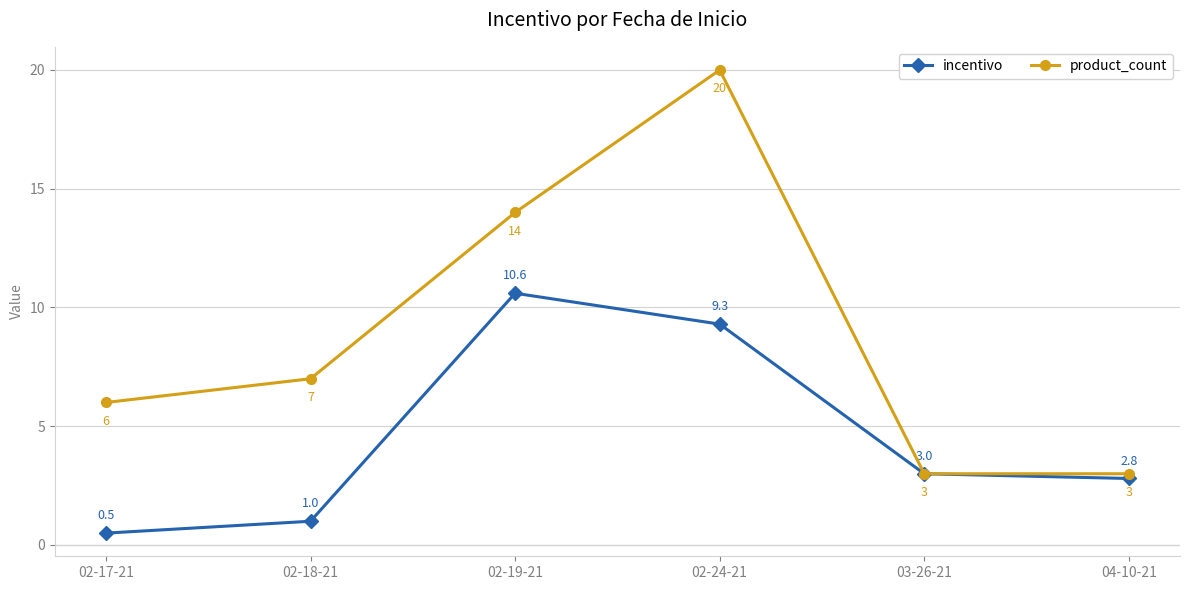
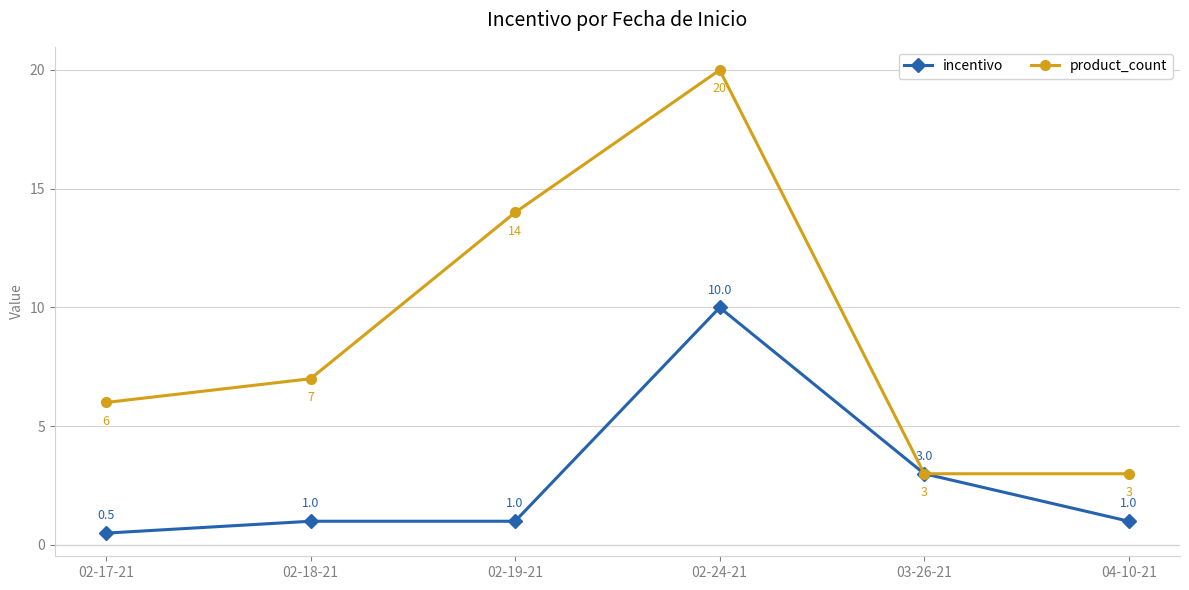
  {
    "incentivo": {
      "02-17-21": 0.5,
      "02-18-21": 1.0,
-     "02-19-21": 10.6,
-     "02-24-21": 9.3,
-     "04-10-21": 2.8
+     "02-19-21": 1.0,
+     "02-24-21": 10.0,
+     "04-10-21": 1.0
    },
    "product_count": {
      "02-17-21": 6,
      "02-18-21": 7,
      "02-19-21": 14,
      "02-24-21": 20,
      "04-10-21": 3
    }
  }
